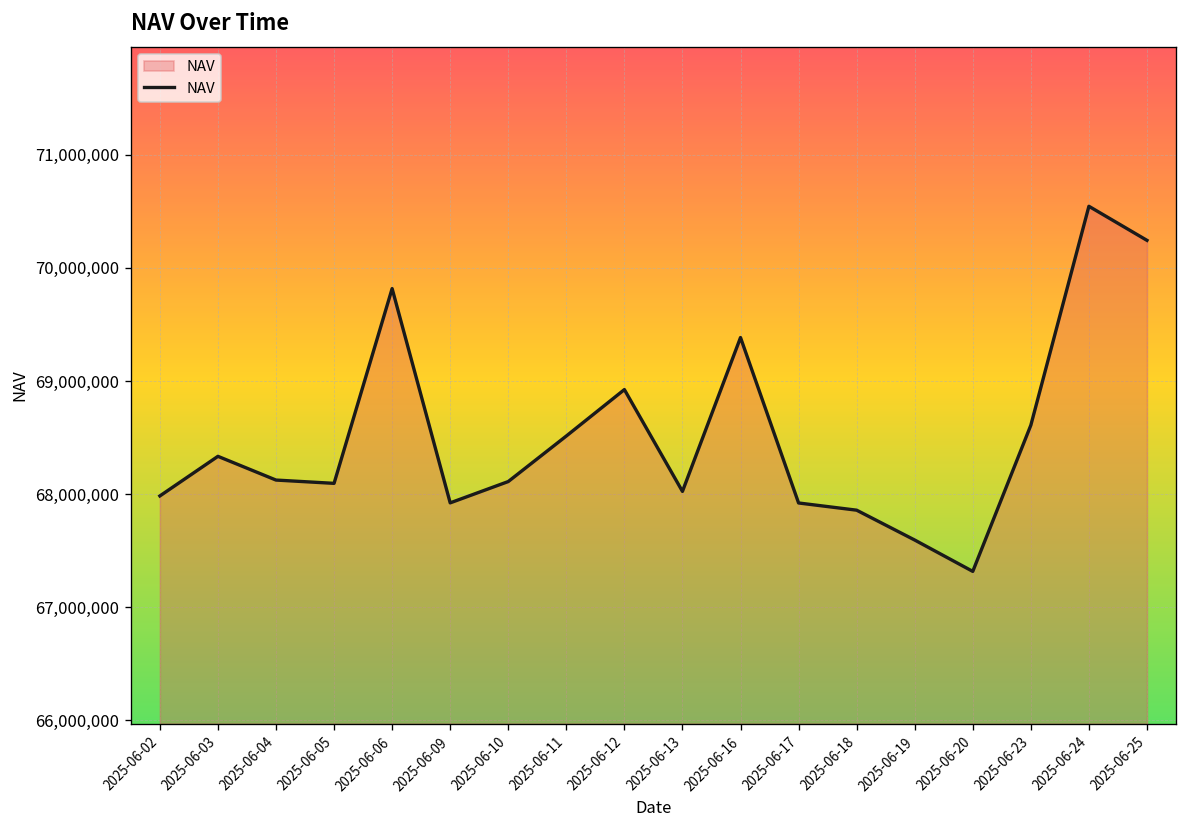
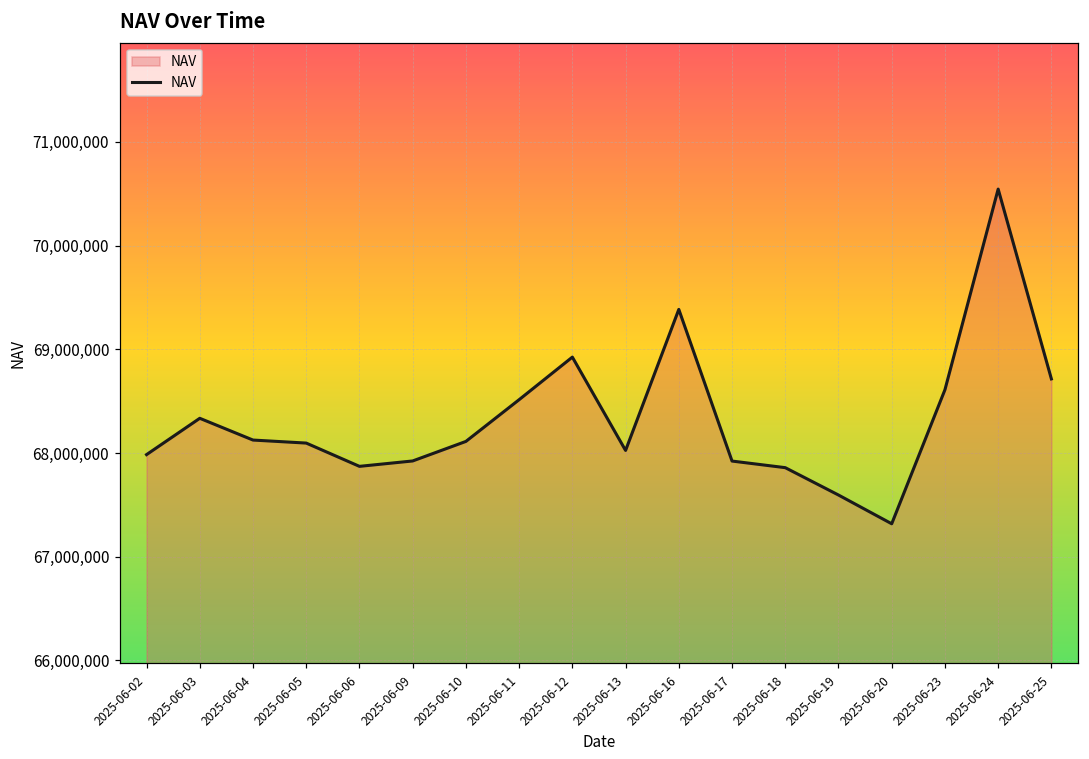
  {
    "2025-06-02": "68,000,000",
    "2025-06-03": "68,300,000",
    "2025-06-04": "68,100,000",
    "2025-06-05": "68,100,000",
-   "2025-06-06": "69,800,000",
+   "2025-06-06": "67,900,000",
    "2025-06-09": "67,900,000",
    "2025-06-10": "68,100,000",
    "2025-06-11": "68,500,000",
    "2025-06-12": "68,900,000",
    "2025-06-13": "68,000,000",
    "2025-06-16": "69,400,000",
    "2025-06-17": "67,900,000",
    "2025-06-18": "67,900,000",
    "2025-06-19": "67,600,000",
    "2025-06-20": "67,300,000",
    "2025-06-23": "68,600,000",
    "2025-06-24": "70,500,000",
-   "2025-06-25": "70,200,000"
+   "2025-06-25": "68,700,000"
  }
